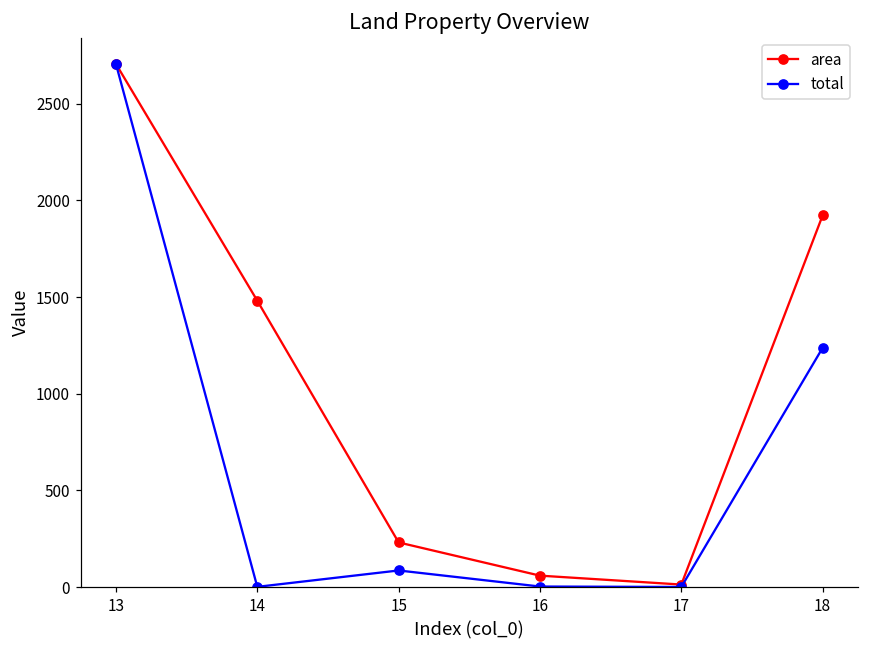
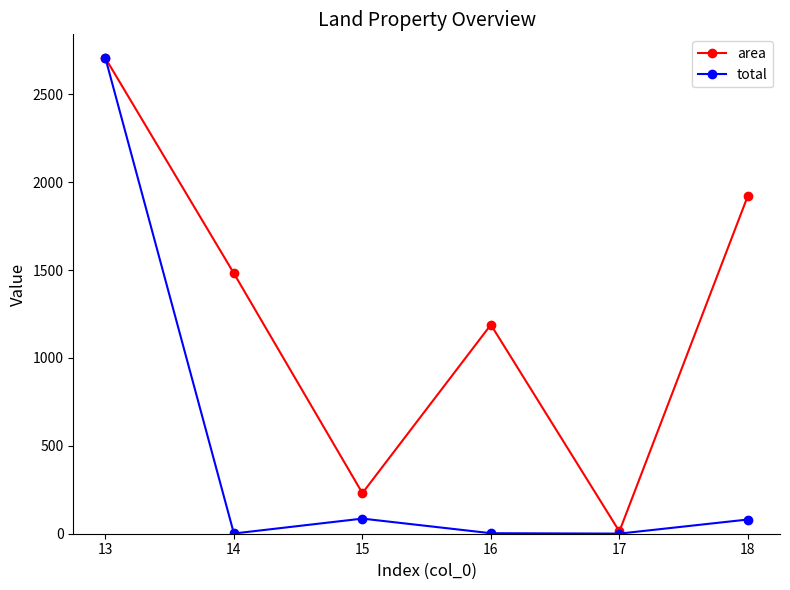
  {
    "area": {
      "14": 1480,
      "15": 230,
-     "16": 60,
+     "16": 1190,
      "18": 1920
    },
    "total": {
      "14": 0,
      "15": 90,
      "16": 0,
-     "18": 1240
+     "18": 80
    }
  }
